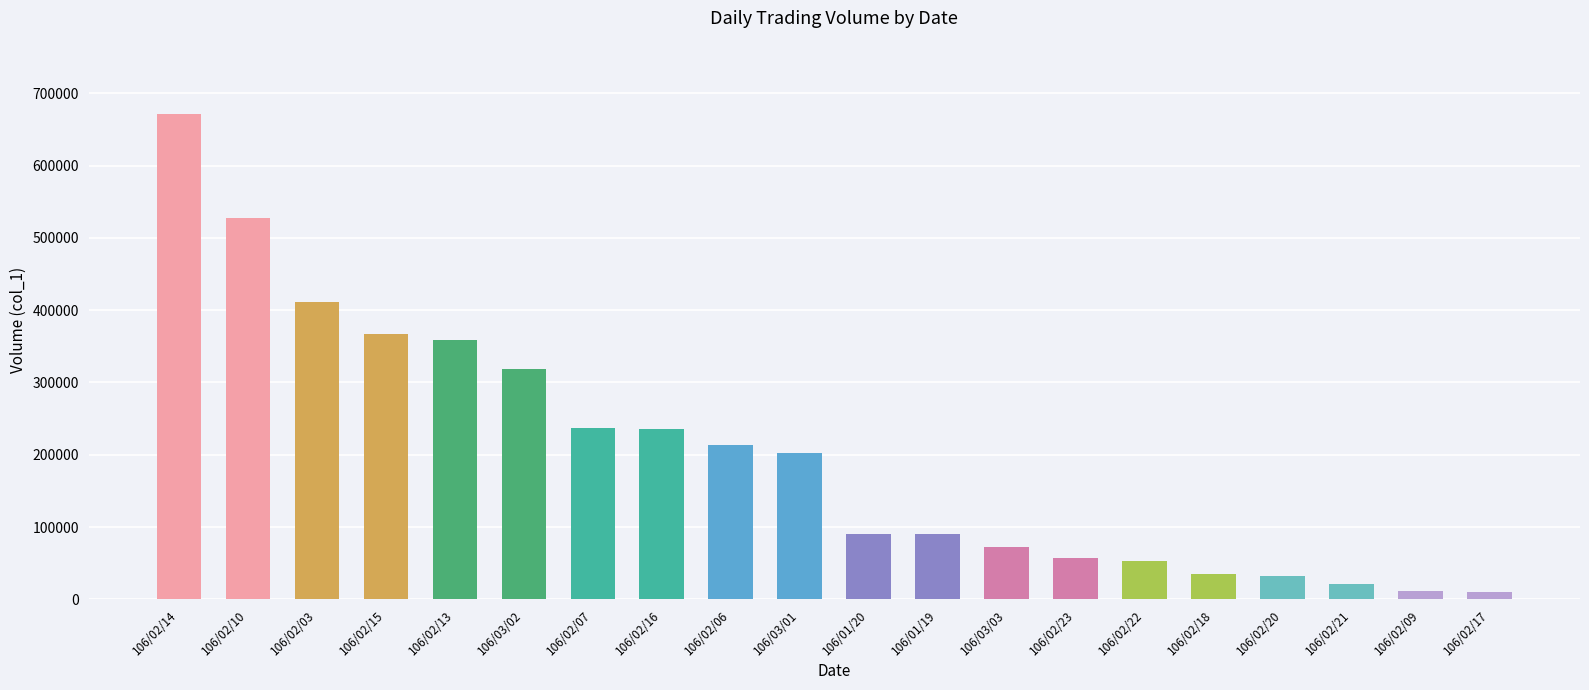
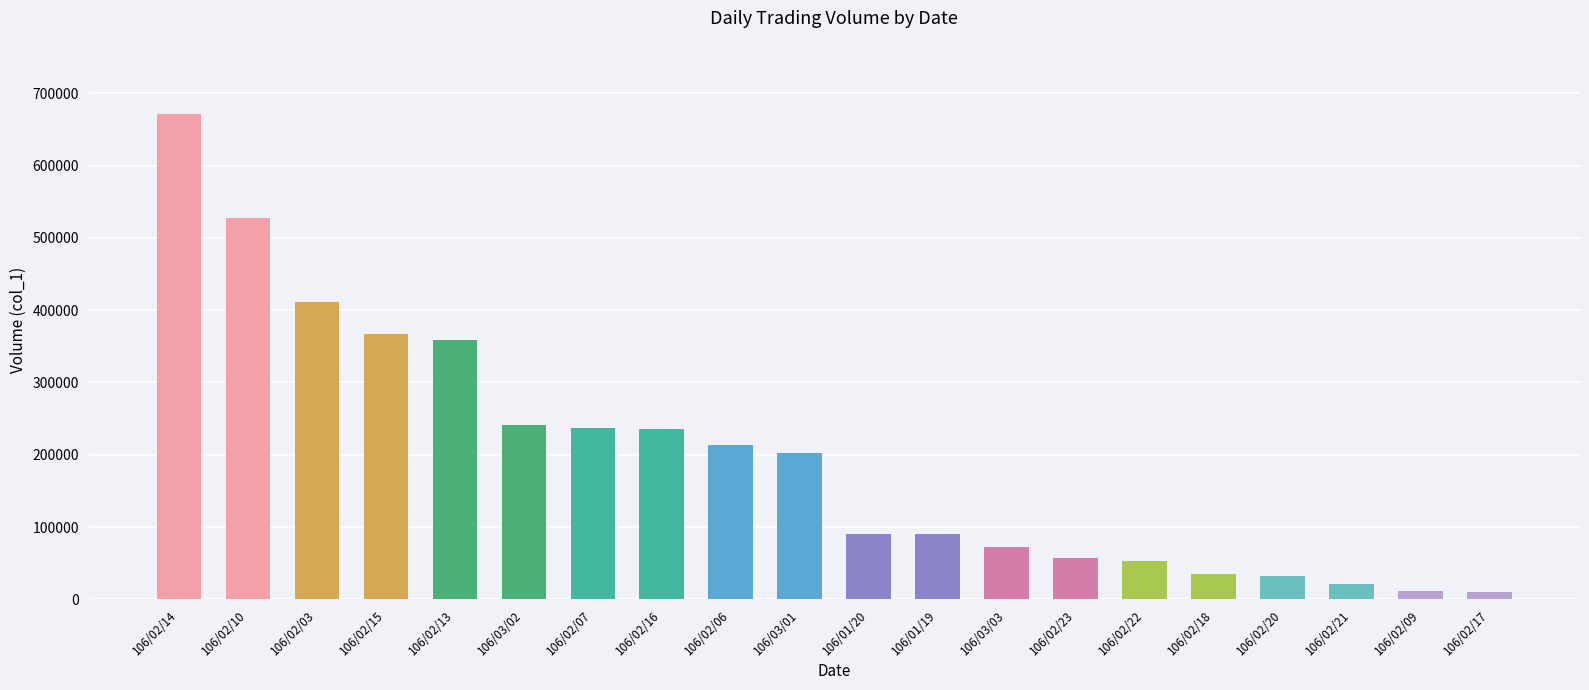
  {
    "106/02/14": 670000,
    "106/02/10": 530000,
    "106/02/03": 410000,
    "106/02/15": 370000,
    "106/02/13": 360000,
-   "106/03/02": 320000,
+   "106/03/02": 240000,
    "106/02/07": 240000,
    "106/02/16": 240000,
    "106/02/06": 210000,
    "106/03/01": 200000,
    "106/01/20": 90000,
    "106/01/19": 90000,
    "106/03/03": 70000,
    "106/02/23": 60000,
    "106/02/22": 50000,
    "106/02/18": 40000,
    "106/02/20": 30000,
    "106/02/21": 20000,
    "106/02/09": 10000,
    "106/02/17": 10000
  }
